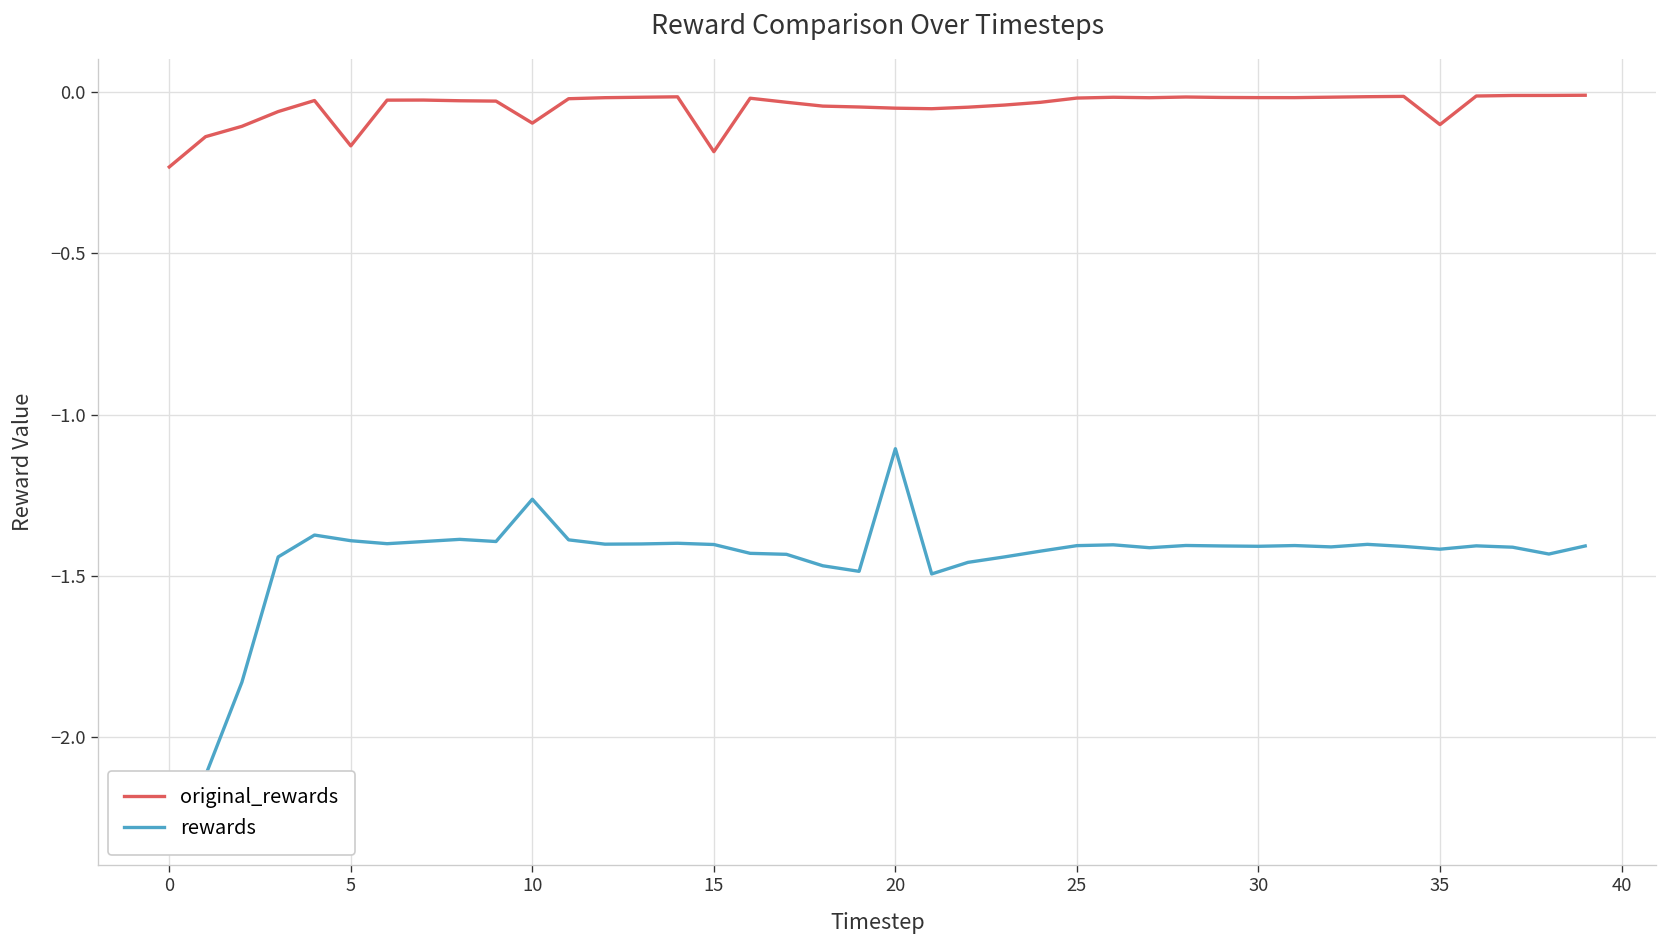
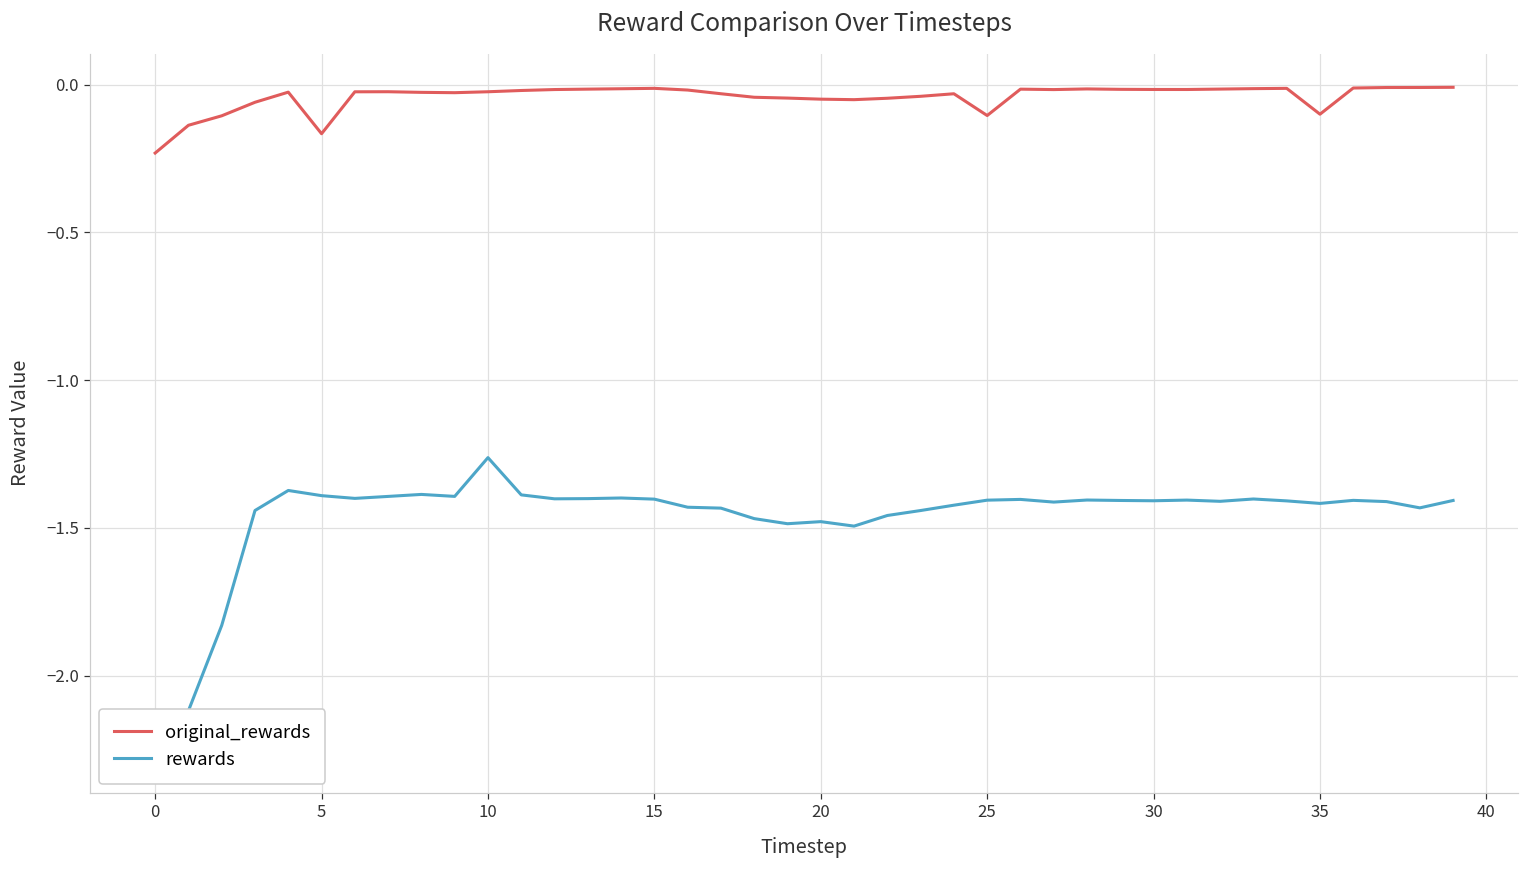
  {
    "original_rewards": {
      "0": -0.23,
      "5": -0.17,
-     "10": -0.10,
-     "15": -0.18,
+     "10": -0.02,
+     "15": -0.01,
      "20": -0.05,
-     "25": -0.02,
+     "25": -0.10,
      "30": -0.02,
      "35": -0.10
    },
    "rewards": {
      "5": -1.39,
      "10": -1.26,
      "15": -1.40,
-     "20": -1.11,
+     "20": -1.48,
      "25": -1.41,
      "30": -1.41,
      "35": -1.42
    }
  }
